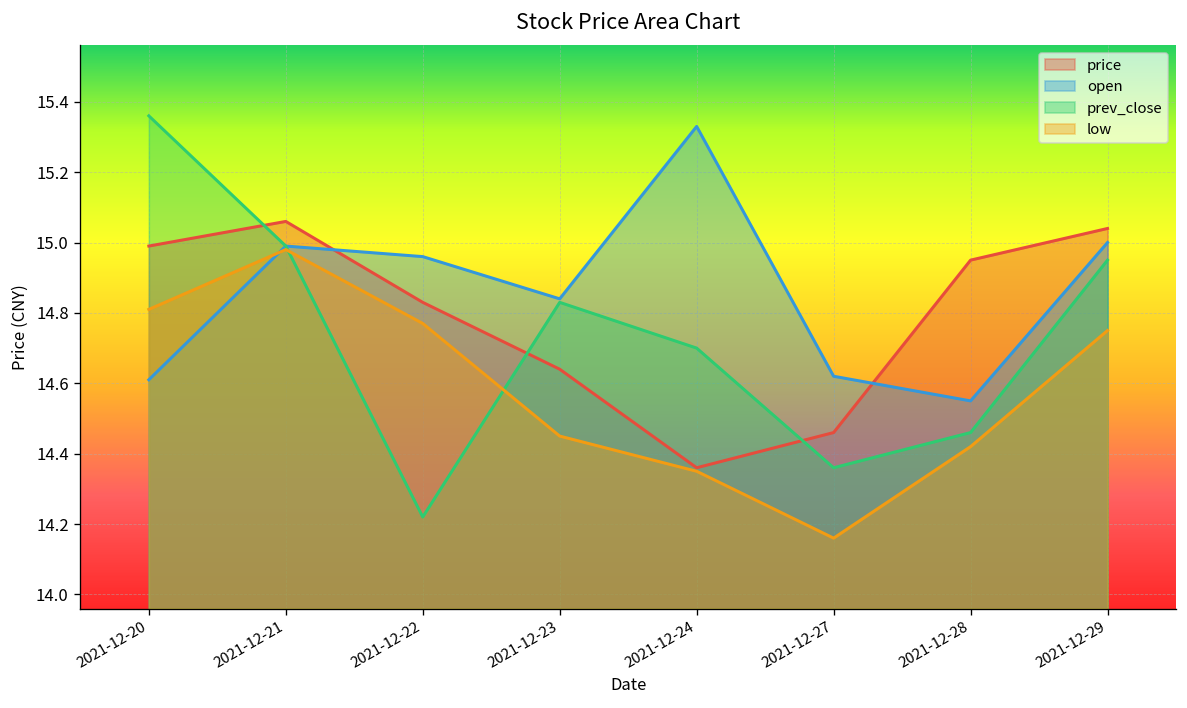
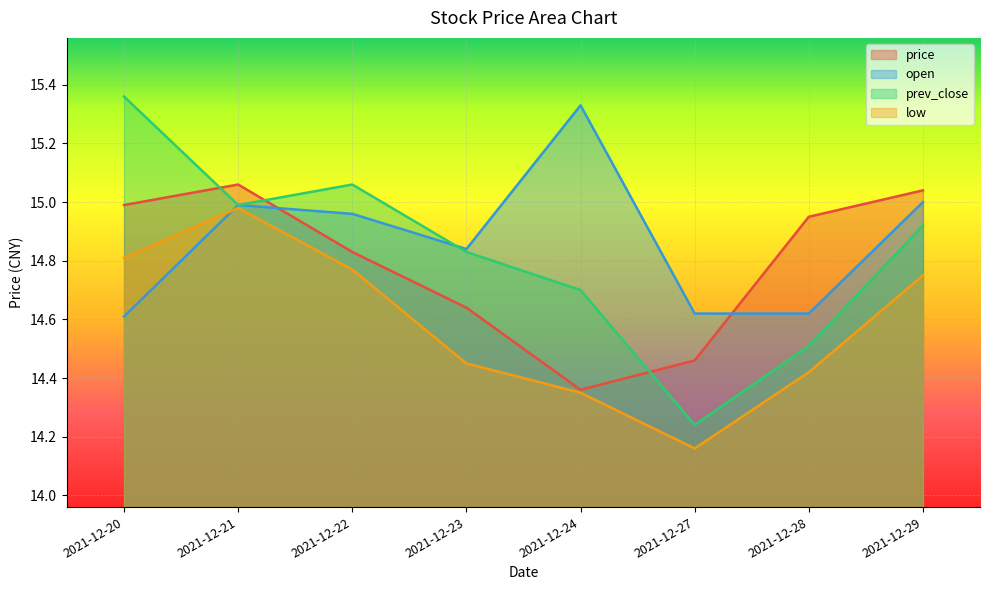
  {
    "open": {
      "2021-12-20": 14.61,
      "2021-12-22": 14.96,
      "2021-12-23": 14.84,
      "2021-12-24": 15.33,
      "2021-12-27": 14.62,
-     "2021-12-28": 14.55,
+     "2021-12-28": 14.62,
      "2021-12-29": 15.00
    },
    "prev_close": {
      "2021-12-20": 15.36,
-     "2021-12-22": 14.22,
+     "2021-12-22": 15.06,
      "2021-12-23": 14.83,
      "2021-12-24": 14.70,
-     "2021-12-27": 14.36,
-     "2021-12-28": 14.46,
-     "2021-12-29": 14.95
+     "2021-12-27": 14.24,
+     "2021-12-28": 14.51,
+     "2021-12-29": 14.92
    }
  }
